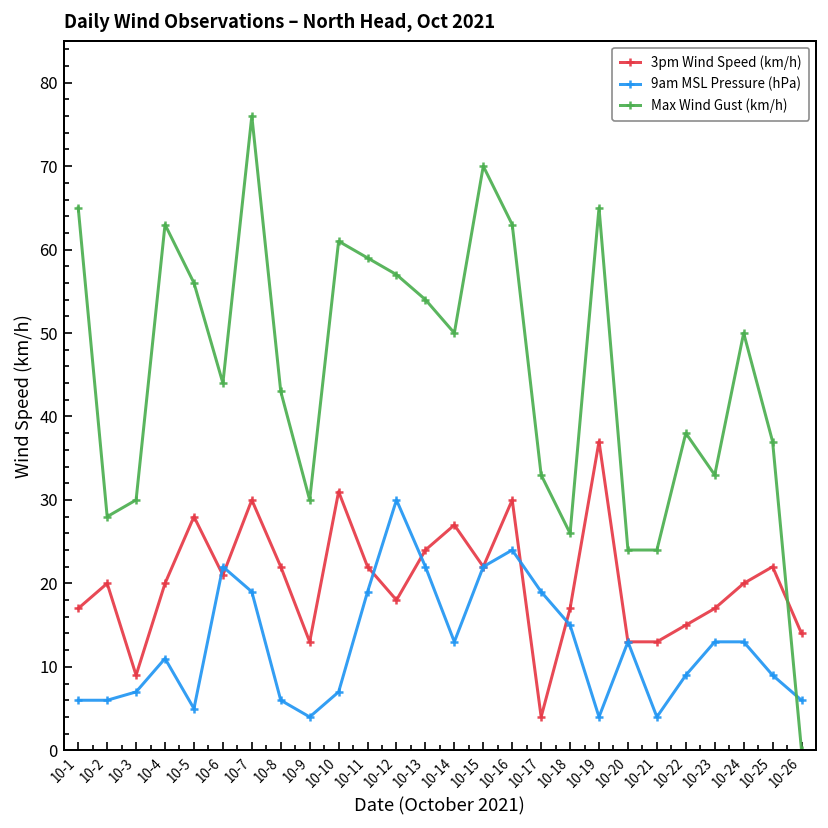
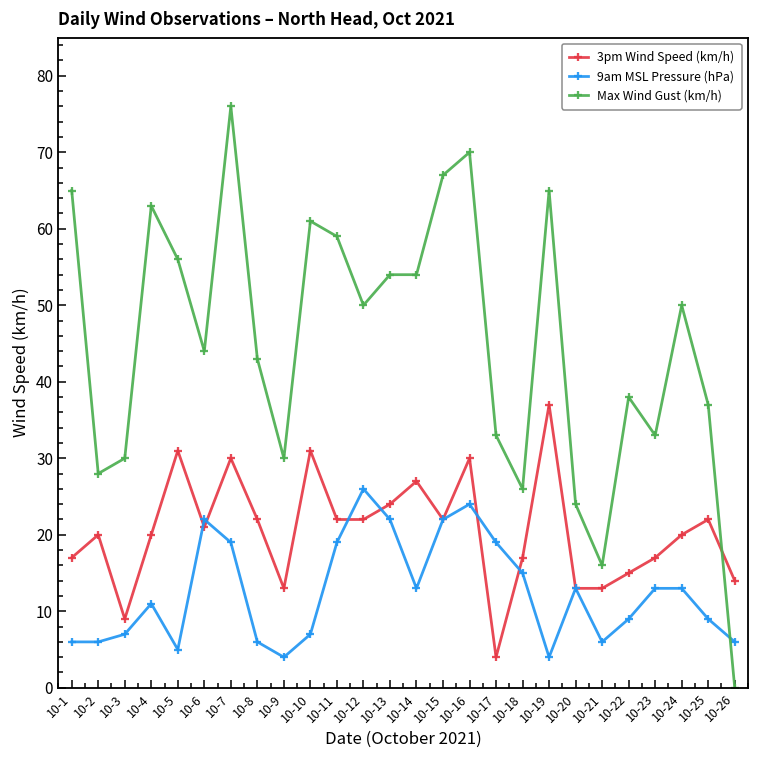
  {
    "3pm Wind Speed (km/h)": {
      "10-1": 17,
      "10-2": 20,
      "10-3": 9,
      "10-4": 20,
-     "10-5": 28,
+     "10-5": 31,
      "10-6": 21,
      "10-7": 30,
      "10-8": 22,
      "10-9": 13,
      "10-10": 31,
      "10-11": 22,
-     "10-12": 18,
+     "10-12": 22,
      "10-13": 24,
      "10-14": 27,
      "10-16": 30,
      "10-17": 4,
      "10-18": 17,
      "10-19": 37,
      "10-21": 13,
      "10-22": 15,
      "10-23": 17,
      "10-24": 20,
      "10-25": 22,
      "10-26": 14
    },
    "9am MSL Pressure (hPa)": {
      "10-1": 6,
      "10-2": 6,
      "10-3": 7,
      "10-4": 11,
      "10-5": 5,
      "10-6": 22,
      "10-7": 19,
      "10-8": 6,
      "10-9": 4,
      "10-10": 7,
      "10-11": 19,
-     "10-12": 30,
+     "10-12": 26,
      "10-13": 22,
      "10-14": 13,
      "10-16": 24,
      "10-17": 19,
      "10-18": 15,
      "10-19": 4,
-     "10-21": 4,
+     "10-21": 6,
      "10-22": 9,
      "10-23": 13,
      "10-24": 13,
      "10-25": 9,
      "10-26": 6
    },
    "Max Wind Gust (km/h)": {
      "10-1": 65,
      "10-2": 28,
      "10-3": 30,
      "10-4": 63,
      "10-5": 56,
      "10-6": 44,
      "10-7": 76,
      "10-8": 43,
      "10-9": 30,
      "10-10": 61,
      "10-11": 59,
-     "10-12": 57,
+     "10-12": 50,
      "10-13": 54,
-     "10-14": 50,
-     "10-15": 70,
-     "10-16": 63,
+     "10-14": 54,
+     "10-15": 67,
+     "10-16": 70,
      "10-17": 33,
      "10-18": 26,
      "10-19": 65,
      "10-20": 24,
-     "10-21": 24,
+     "10-21": 16,
      "10-22": 38,
      "10-23": 33,
      "10-24": 50,
      "10-25": 37,
      "10-26": 0
    }
  }
